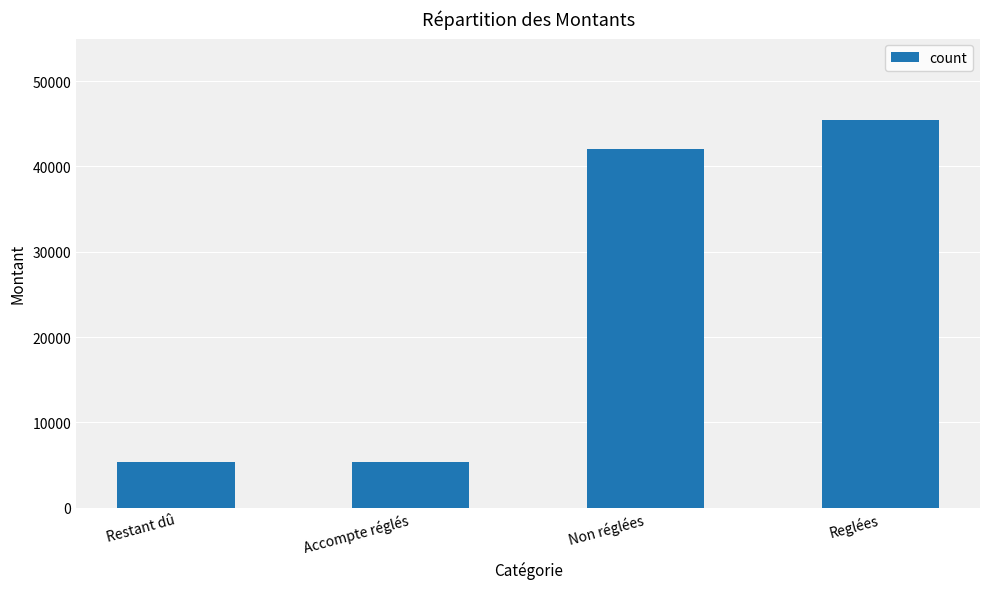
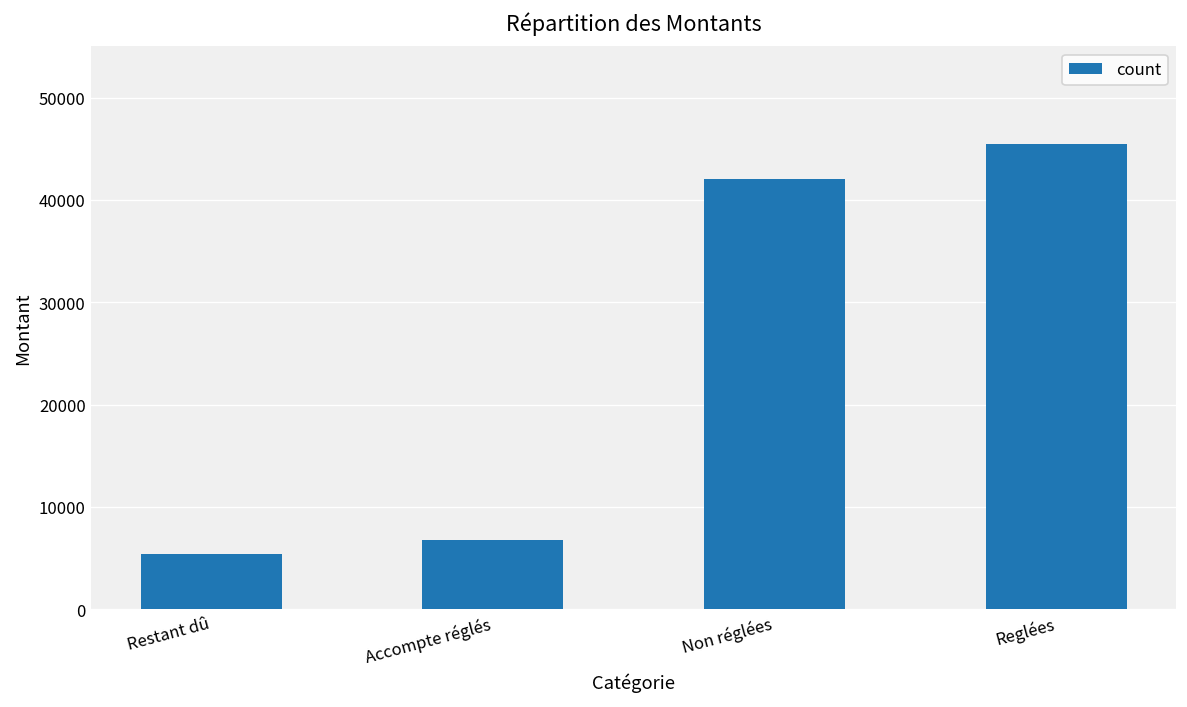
  {
    "Restant dû": 5000,
-   "Accompte réglés": 5000,
+   "Accompte réglés": 7000,
    "Non réglées": 42000,
    "Reglées": 45000
  }
